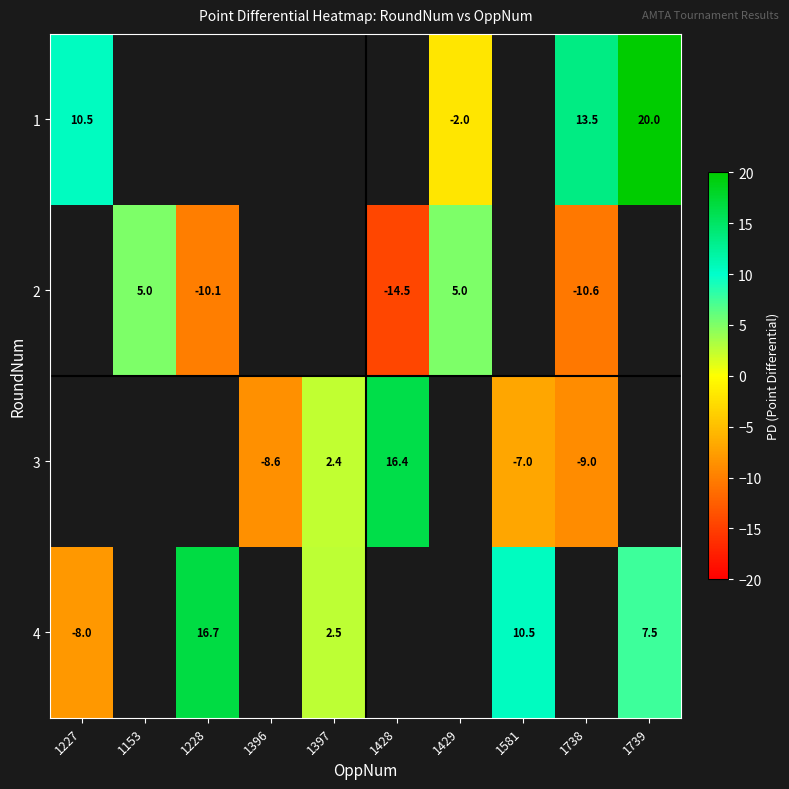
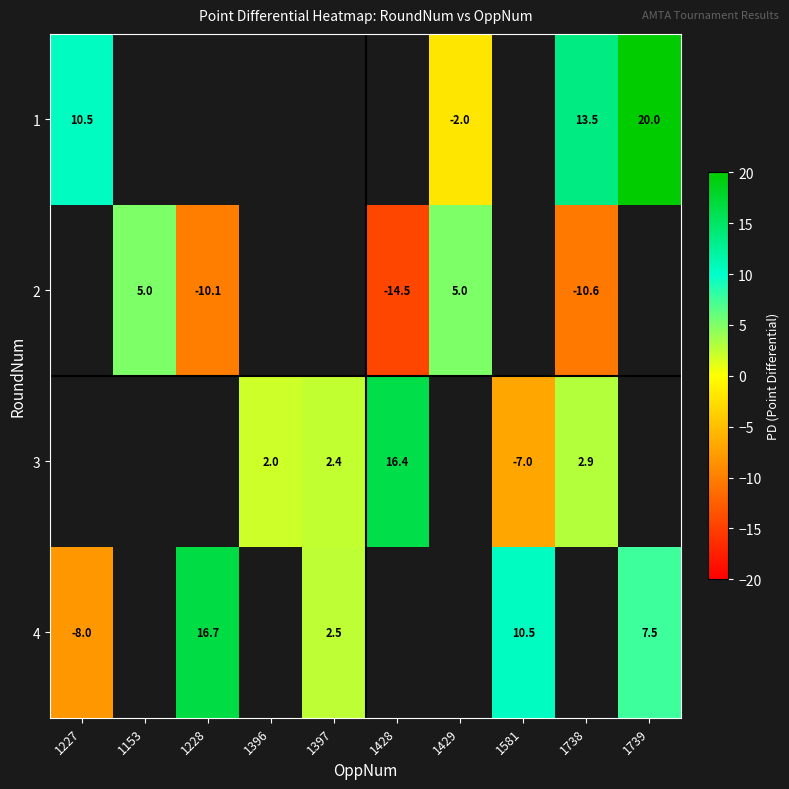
  {
    "1": {
      "1227": 10.5,
      "1429": -2.0,
      "1738": 13.5,
      "1739": 20.0
    },
    "2": {
      "1153": 5.0,
      "1228": -10.1,
      "1428": -14.5,
      "1429": 5.0,
      "1738": -10.6
    },
    "3": {
-     "1396": -8.6,
+     "1396": 2.0,
      "1397": 2.4,
      "1428": 16.4,
      "1581": -7.0,
-     "1738": -9.0
+     "1738": 2.9
    },
    "4": {
      "1227": -8.0,
      "1228": 16.7,
      "1397": 2.5,
      "1581": 10.5,
      "1739": 7.5
    }
  }
